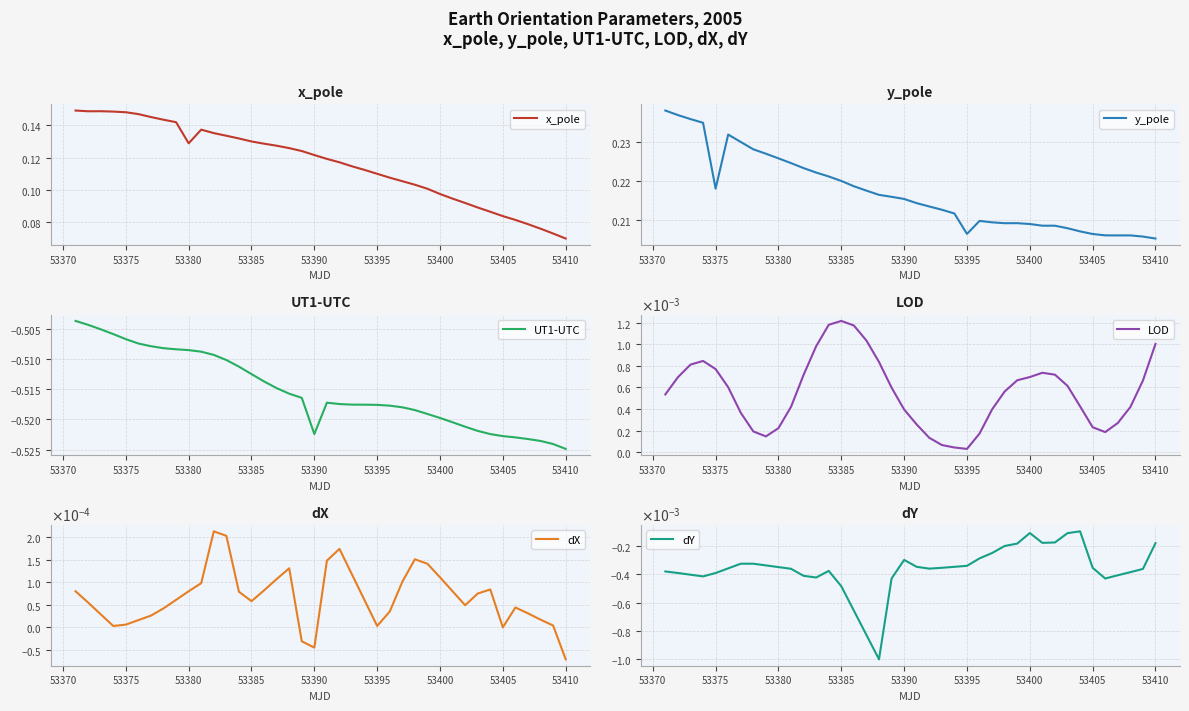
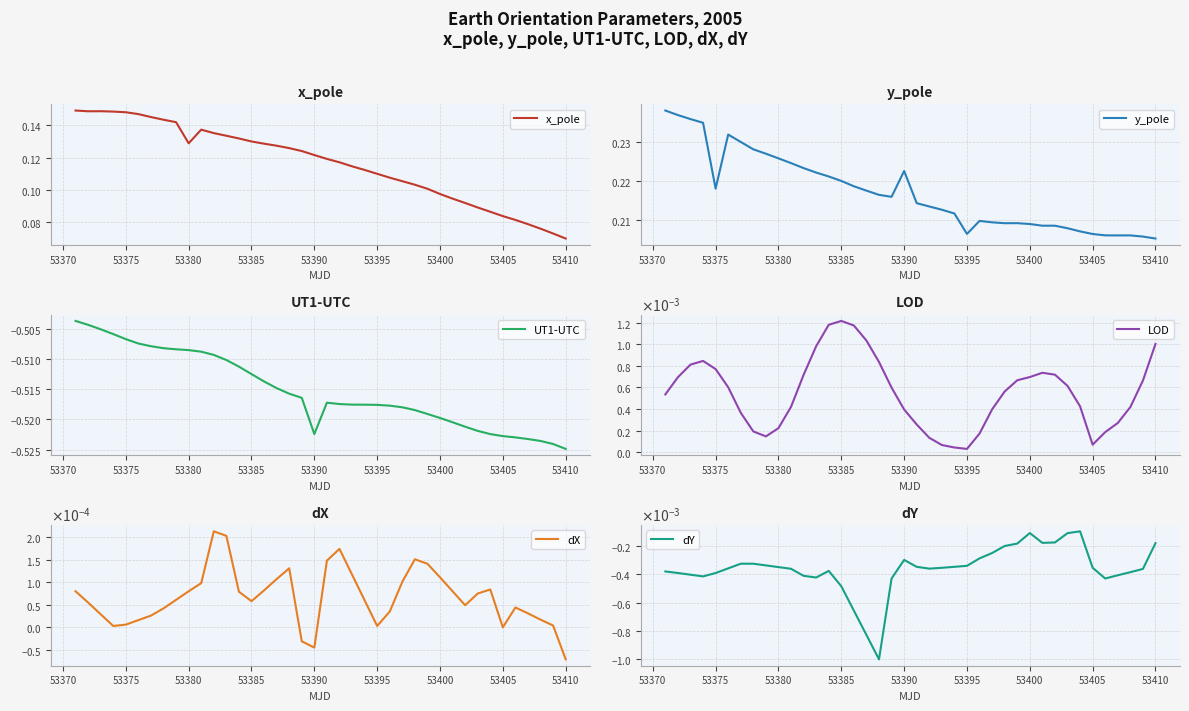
  {
    "x_pole": {
      "53375": 0.148,
      "53380": 0.129,
      "53385": 0.130,
      "53390": 0.122,
      "53395": 0.110,
      "53400": 0.097,
      "53405": 0.084,
      "53410": 0.070
    },
    "y_pole": {
      "53375": 0.218,
      "53380": 0.226,
      "53385": 0.220,
-     "53390": 0.215,
+     "53390": 0.223,
      "53395": 0.206,
      "53400": 0.209,
      "53405": 0.206,
      "53410": 0.205
    },
    "UT1-UTC": {
      "53375": -0.507,
      "53380": -0.509,
      "53385": -0.512,
      "53390": -0.522,
      "53395": -0.518,
      "53400": -0.520,
      "53405": -0.523,
      "53410": -0.525
    },
    "LOD": {
      "53375": 0.00077,
      "53380": 0.00022,
      "53385": 0.00122,
      "53390": 0.00040,
      "53395": 0.00003,
      "53400": 0.00070,
-     "53405": 0.00023,
+     "53405": 0.00007,
      "53410": 0.00100
    },
    "dX": {
      "53375": 0.00001,
      "53380": 0.00008,
      "53385": 0.00006,
      "53390": -0.00005,
      "53395": 0.00000,
      "53400": 0.00011,
      "53405": 0.00000,
      "53410": -0.00007
    },
    "dY": {
      "53375": -0.00039,
      "53380": -0.00035,
      "53385": -0.00048,
      "53390": -0.00030,
      "53395": -0.00034,
      "53400": -0.00011,
      "53405": -0.00035,
      "53410": -0.00018
    }
  }
